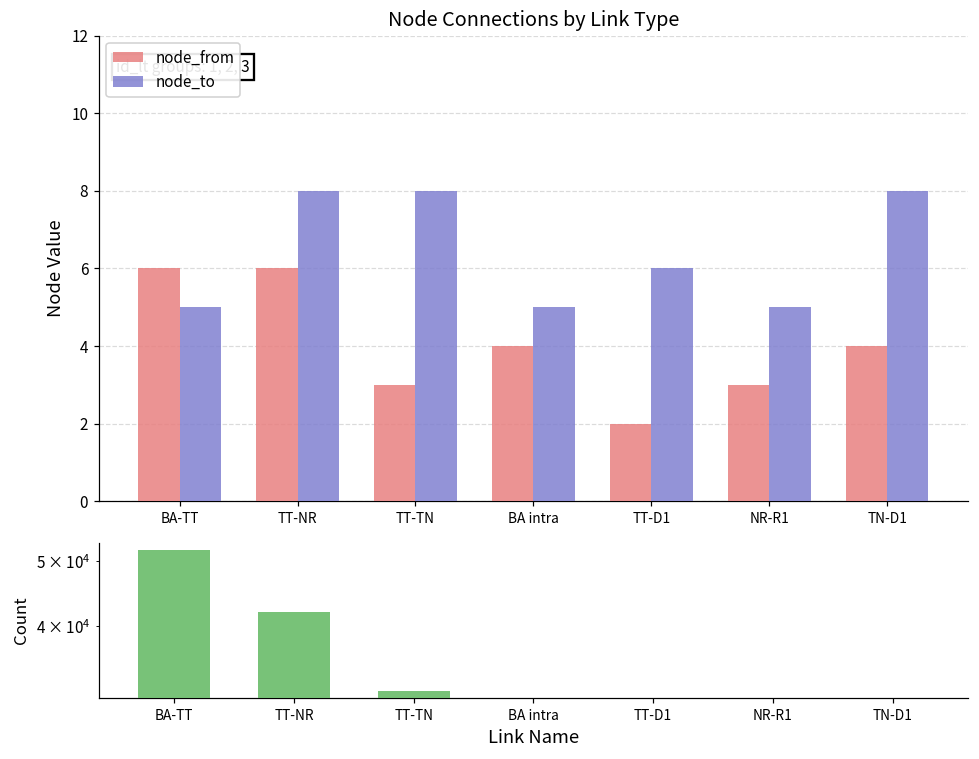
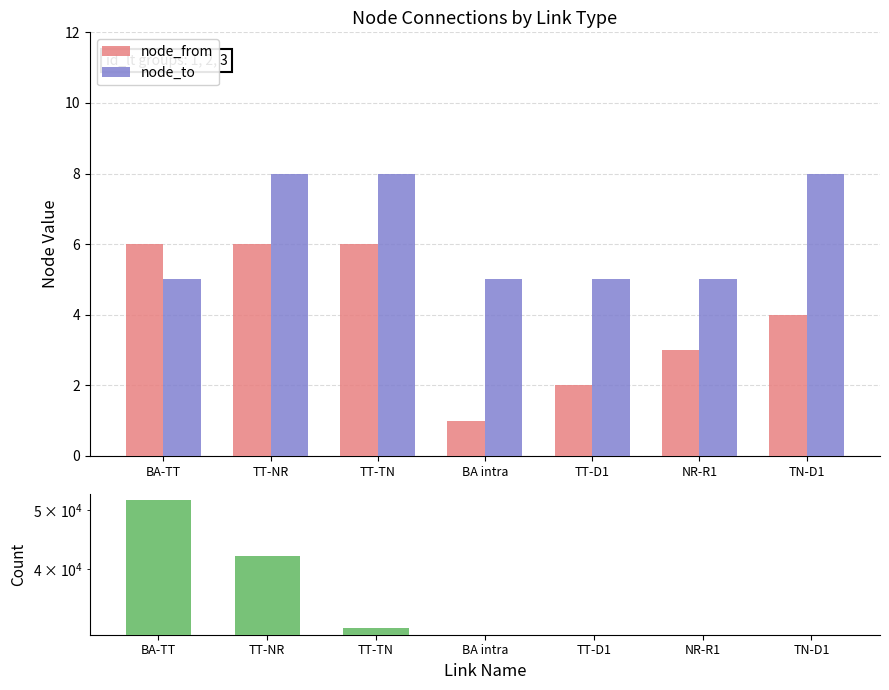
  {
    "Node Connections by Link Type": {
      "node_from": {
        "BA-TT": 6,
        "TT-NR": 6,
-       "TT-TN": 3,
-       "BA intra": 4,
+       "TT-TN": 6,
+       "BA intra": 1,
        "TT-D1": 2,
        "NR-R1": 3,
        "TN-D1": 4
      },
      "node_to": {
        "BA-TT": 5,
        "TT-NR": 8,
        "TT-TN": 8,
        "BA intra": 5,
-       "TT-D1": 6,
+       "TT-D1": 5,
        "NR-R1": 5,
        "TN-D1": 8
      }
    }
  }
